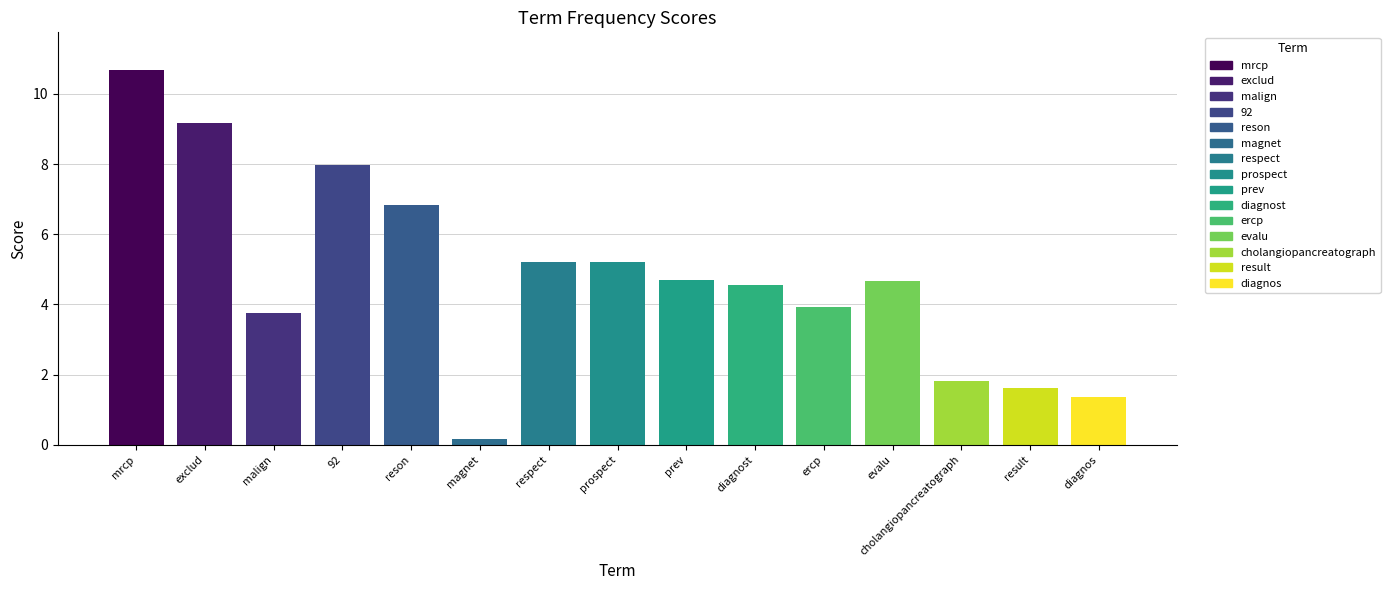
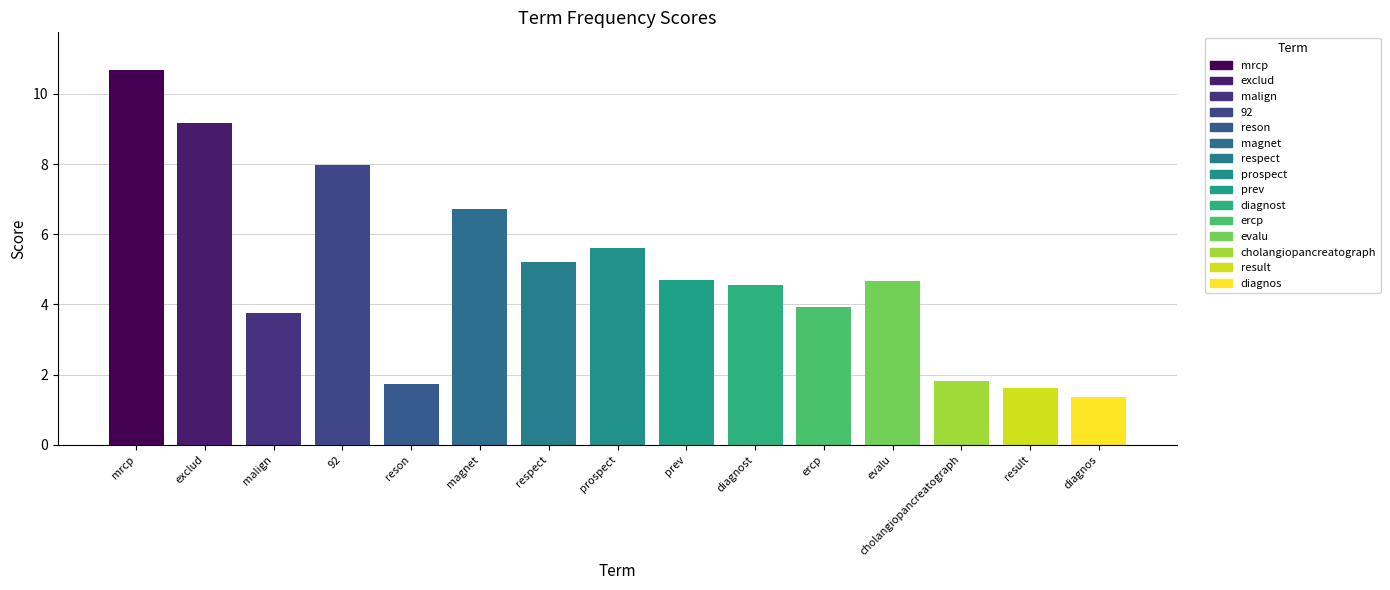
  {
    "mrcp": 10.7,
    "exclud": 9.2,
    "malign": 3.8,
    "92": 8.0,
-   "reson": 6.8,
-   "magnet": 0.2,
+   "reson": 1.7,
+   "magnet": 6.7,
    "respect": 5.2,
-   "prospect": 5.2,
+   "prospect": 5.6,
    "prev": 4.7,
    "diagnost": 4.6,
    "ercp": 3.9,
    "evalu": 4.7,
    "cholangiopancreatograph": 1.8,
    "result": 1.6,
    "diagnos": 1.3
  }
